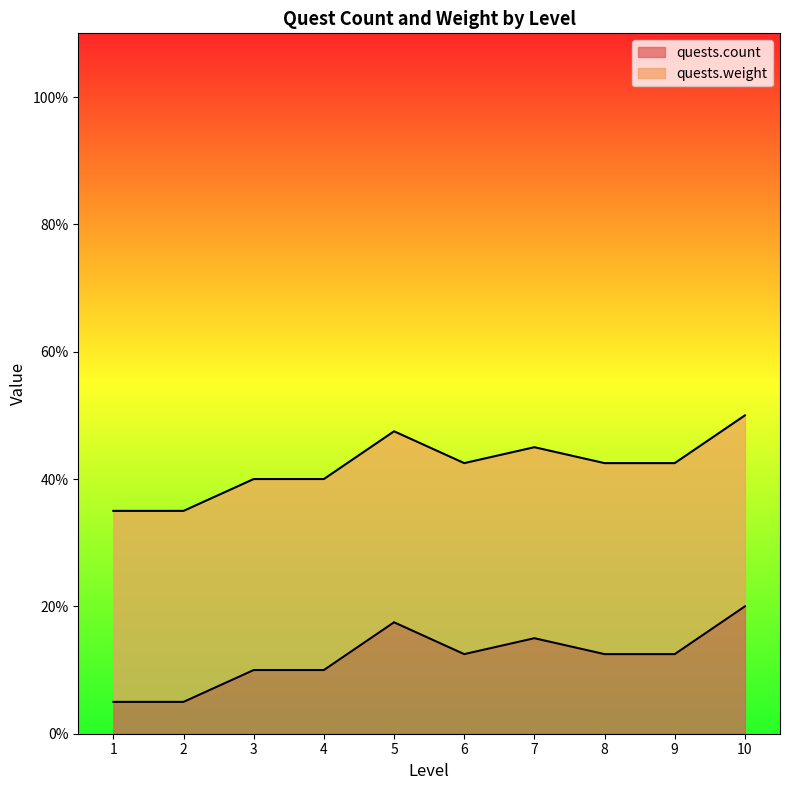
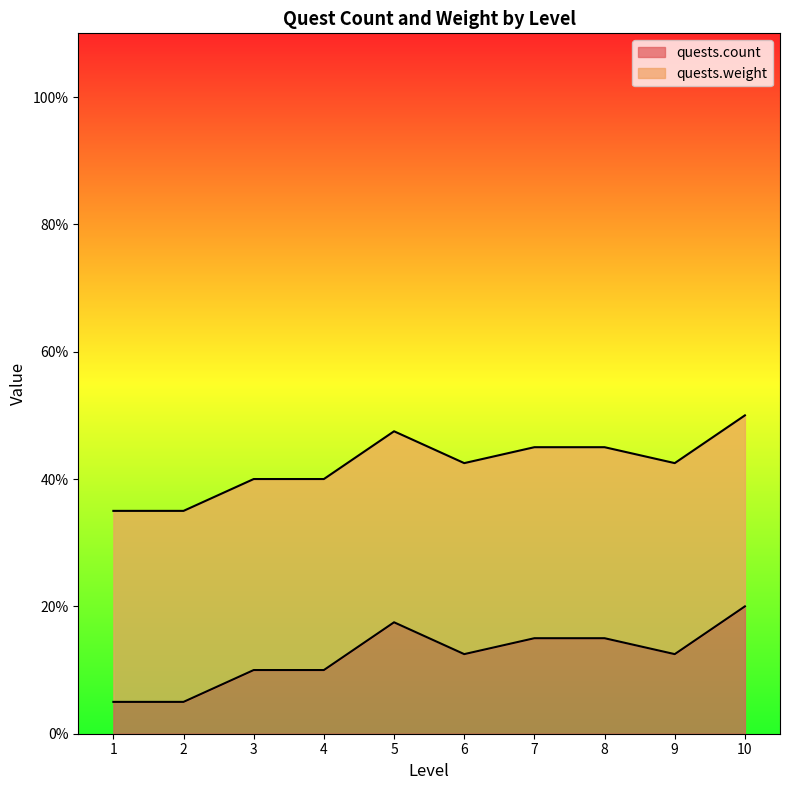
  {
    "quests.count": {
      "1": "5%",
      "2": "5%",
      "3": "10%",
      "4": "10%",
      "5": "18%",
      "6": "13%",
      "7": "15%",
-     "8": "13%",
+     "8": "15%",
      "9": "13%",
      "10": "20%"
    },
    "quests.weight": {
      "1": "30%",
      "2": "30%",
      "3": "30%",
      "4": "30%",
      "5": "30%",
      "6": "30%",
      "7": "30%",
      "8": "30%",
      "9": "30%",
      "10": "30%"
    }
  }
